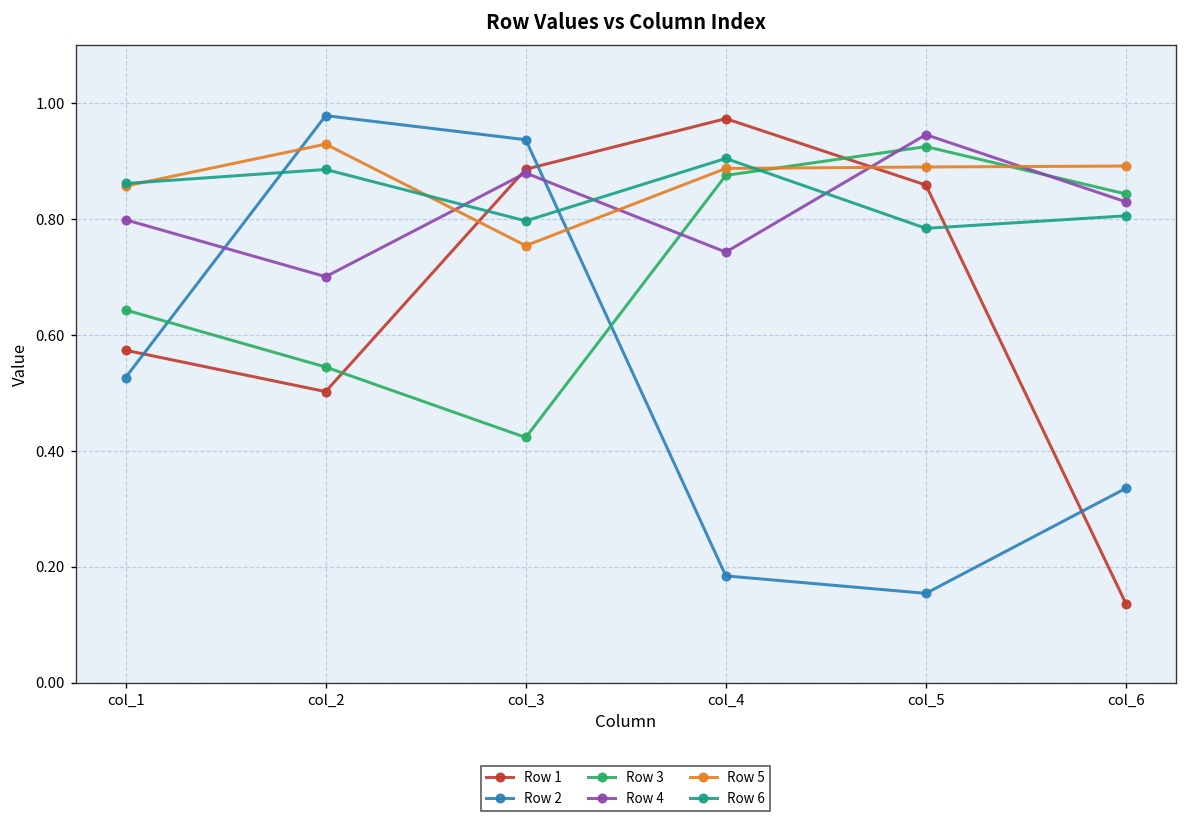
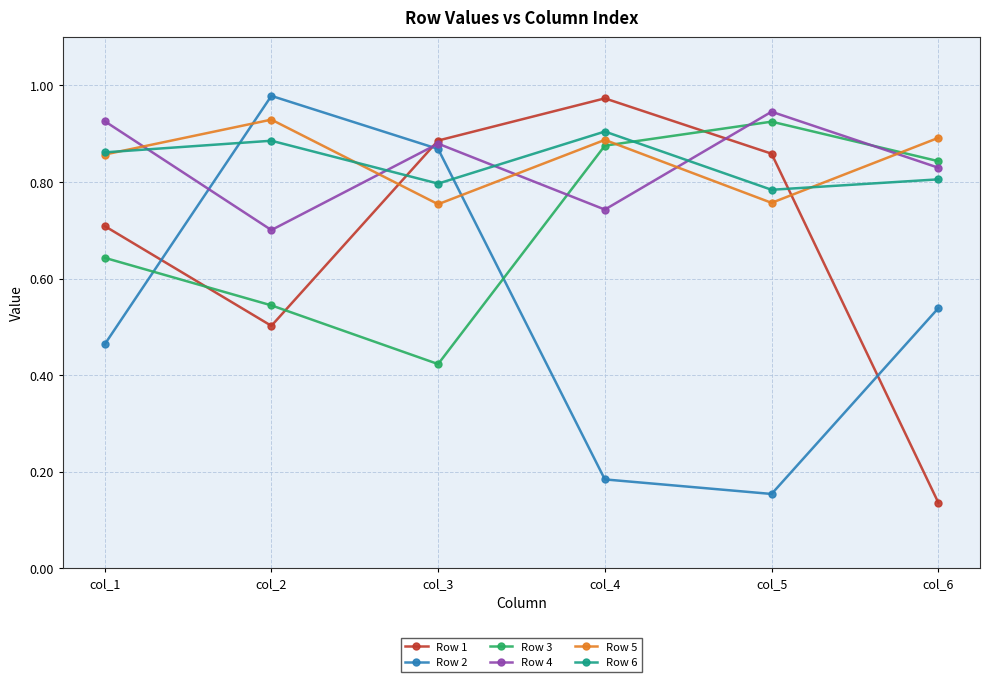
  {
    "Row 1": {
-     "col_1": 0.57,
+     "col_1": 0.71,
      "col_2": 0.50,
      "col_3": 0.89,
      "col_4": 0.97,
      "col_5": 0.86,
      "col_6": 0.14
    },
    "Row 2": {
-     "col_1": 0.53,
+     "col_1": 0.46,
      "col_2": 0.98,
-     "col_3": 0.94,
+     "col_3": 0.87,
      "col_4": 0.18,
      "col_5": 0.15,
-     "col_6": 0.34
+     "col_6": 0.54
    },
    "Row 4": {
-     "col_1": 0.80,
+     "col_1": 0.93,
      "col_2": 0.70,
      "col_3": 0.88,
      "col_4": 0.74,
      "col_5": 0.95,
      "col_6": 0.83
    },
    "Row 5": {
      "col_2": 0.93,
      "col_3": 0.75,
      "col_4": 0.89,
-     "col_5": 0.89,
+     "col_5": 0.76,
      "col_6": 0.89
    }
  }
